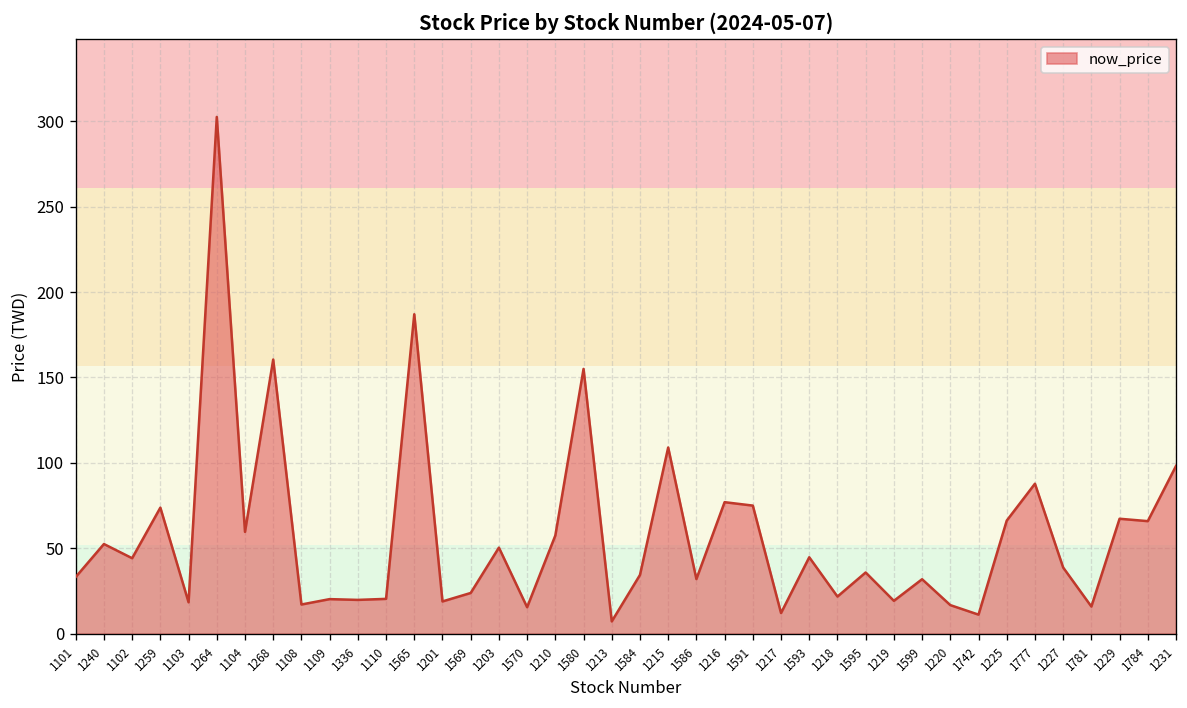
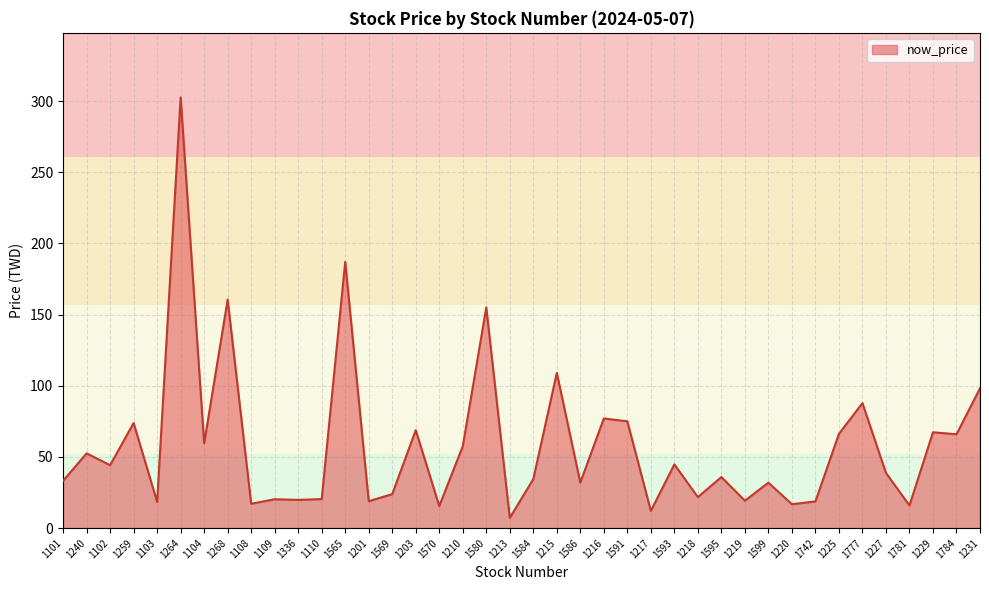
  {
    "1101": 33,
    "1240": 53,
    "1102": 44,
    "1259": 74,
    "1103": 18,
    "1264": 303,
    "1104": 60,
    "1268": 161,
    "1108": 17,
    "1109": 20,
    "1336": 20,
    "1110": 20,
    "1565": 187,
    "1201": 19,
    "1569": 24,
-   "1203": 50,
+   "1203": 69,
    "1570": 16,
    "1210": 58,
    "1580": 155,
    "1213": 7,
    "1584": 34,
    "1215": 109,
    "1586": 32,
    "1216": 77,
    "1591": 75,
    "1217": 12,
    "1593": 45,
    "1218": 22,
    "1595": 36,
    "1219": 19,
    "1599": 32,
    "1220": 17,
-   "1742": 11,
+   "1742": 19,
    "1225": 66,
    "1777": 88,
    "1227": 39,
    "1781": 16,
    "1229": 67,
    "1784": 66,
    "1231": 98
  }
